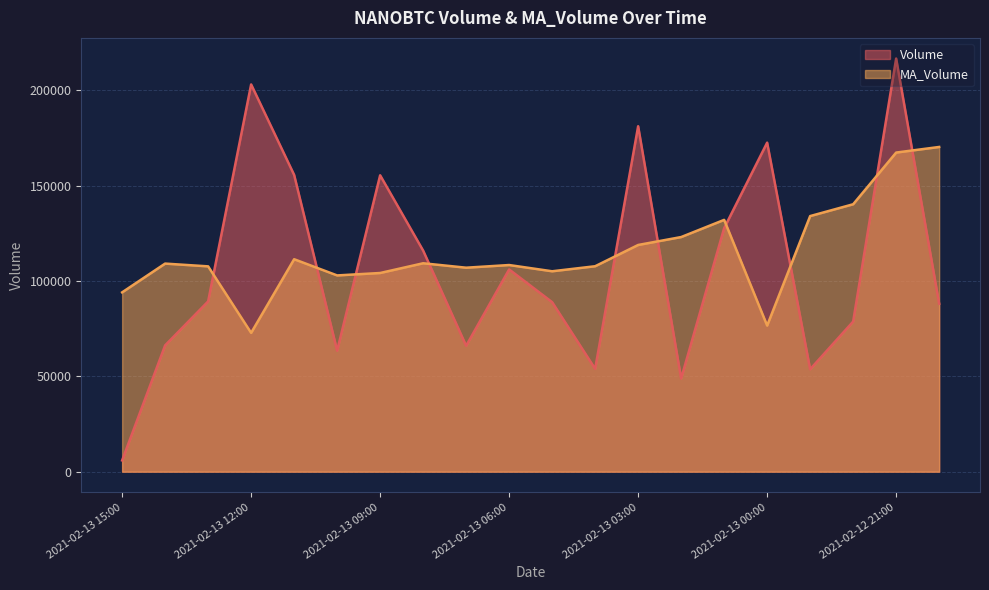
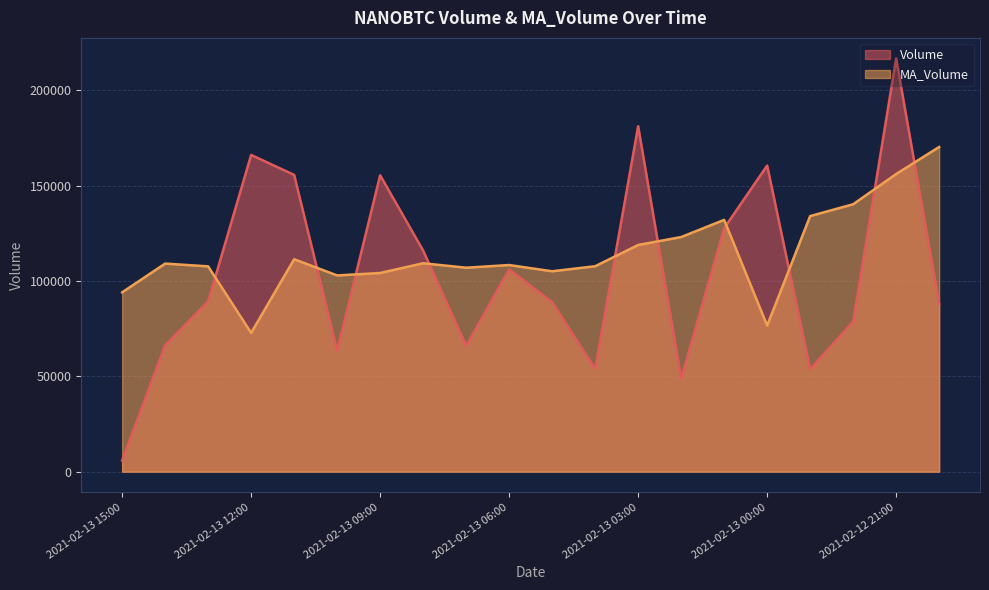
  {
    "Volume": {
      "2021-02-13 15:00": 6000,
-     "2021-02-13 12:00": 203000,
+     "2021-02-13 12:00": 166000,
      "2021-02-13 09:00": 156000,
      "2021-02-13 06:00": 106000,
      "2021-02-13 03:00": 181000,
-     "2021-02-13 00:00": 173000
+     "2021-02-13 00:00": 161000
    },
    "MA_Volume": {
      "2021-02-13 15:00": 94000,
      "2021-02-13 12:00": 73000,
      "2021-02-13 09:00": 104000,
      "2021-02-13 06:00": 108000,
      "2021-02-13 03:00": 119000,
      "2021-02-13 00:00": 77000,
-     "2021-02-12 21:00": 167000
+     "2021-02-12 21:00": 156000
    }
  }
